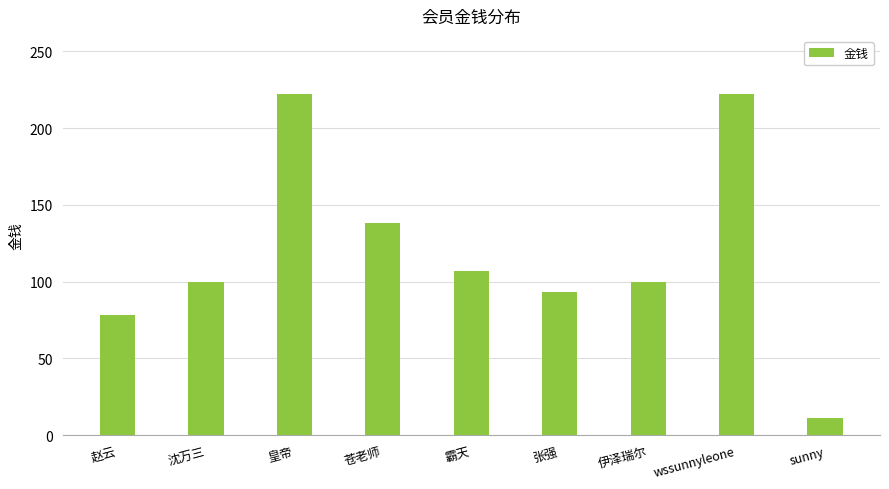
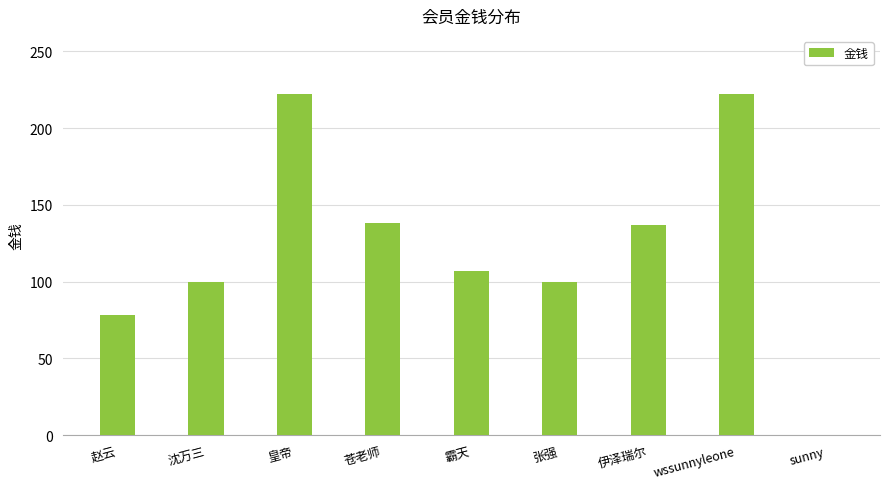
  {
    "赵云": 78,
    "沈万三": 100,
    "皇帝": 222,
    "苍老师": 138,
    "霸天": 107,
-   "张强": 93,
-   "伊泽瑞尔": 100,
+   "张强": 100,
+   "伊泽瑞尔": 137,
    "wssunnyleone": 222,
-   "sunny": 11
+   "sunny": 0
  }
